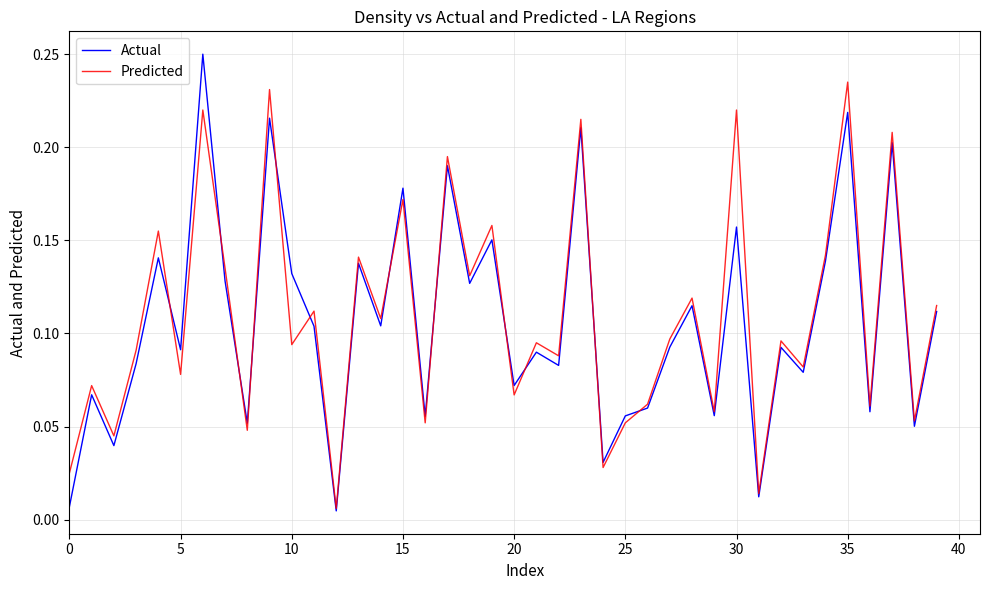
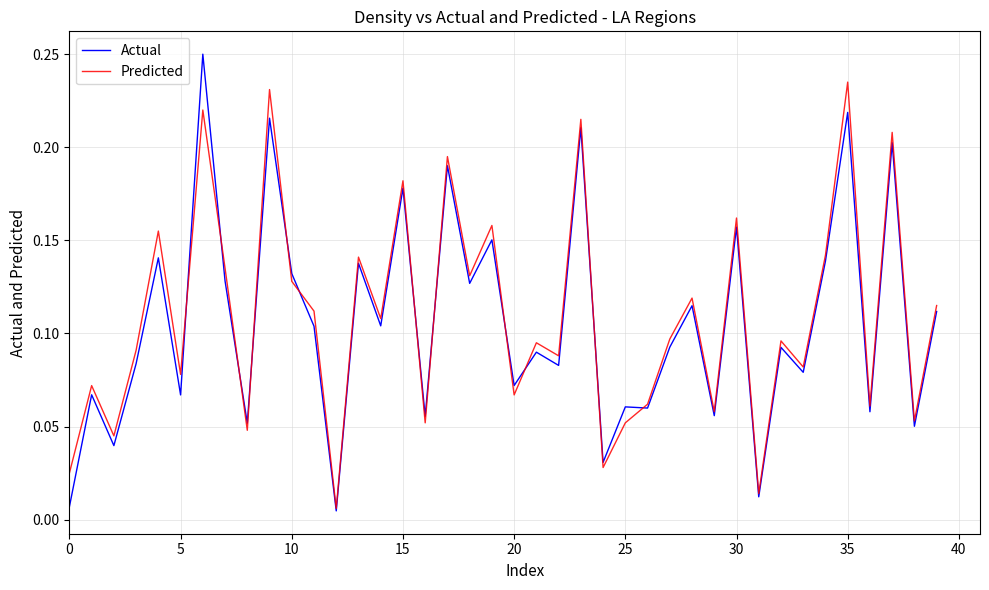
  {
    "Actual": {
      "0": 0.007,
-     "5": 0.091,
+     "5": 0.067,
      "10": 0.132,
      "15": 0.178,
      "20": 0.072,
-     "25": 0.056,
+     "25": 0.061,
      "30": 0.157,
      "35": 0.219
    },
    "Predicted": {
      "0": 0.025,
      "5": 0.078,
-     "10": 0.094,
-     "15": 0.172,
+     "10": 0.128,
+     "15": 0.182,
      "20": 0.067,
      "25": 0.052,
-     "30": 0.220,
+     "30": 0.162,
      "35": 0.235
    }
  }
